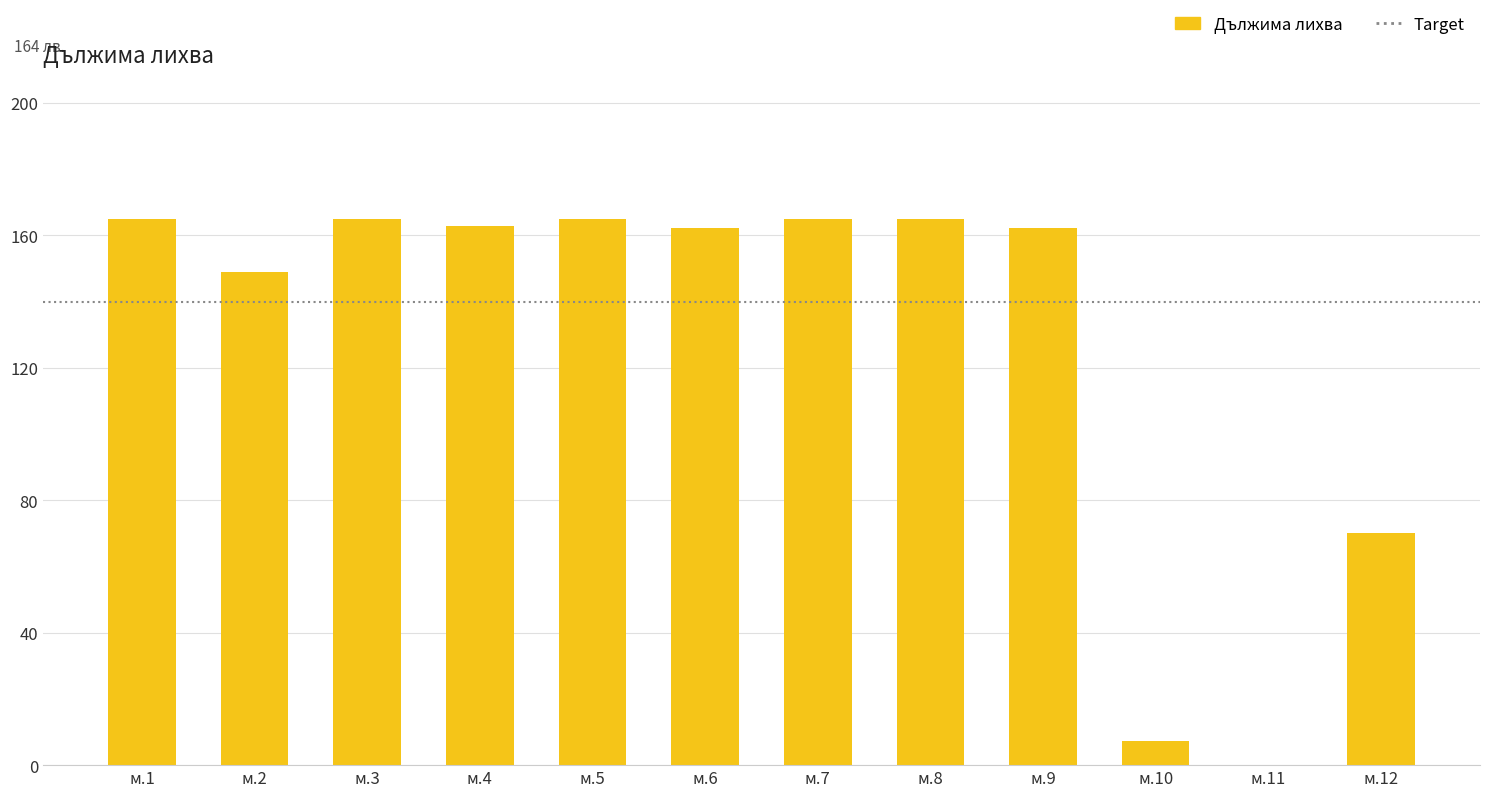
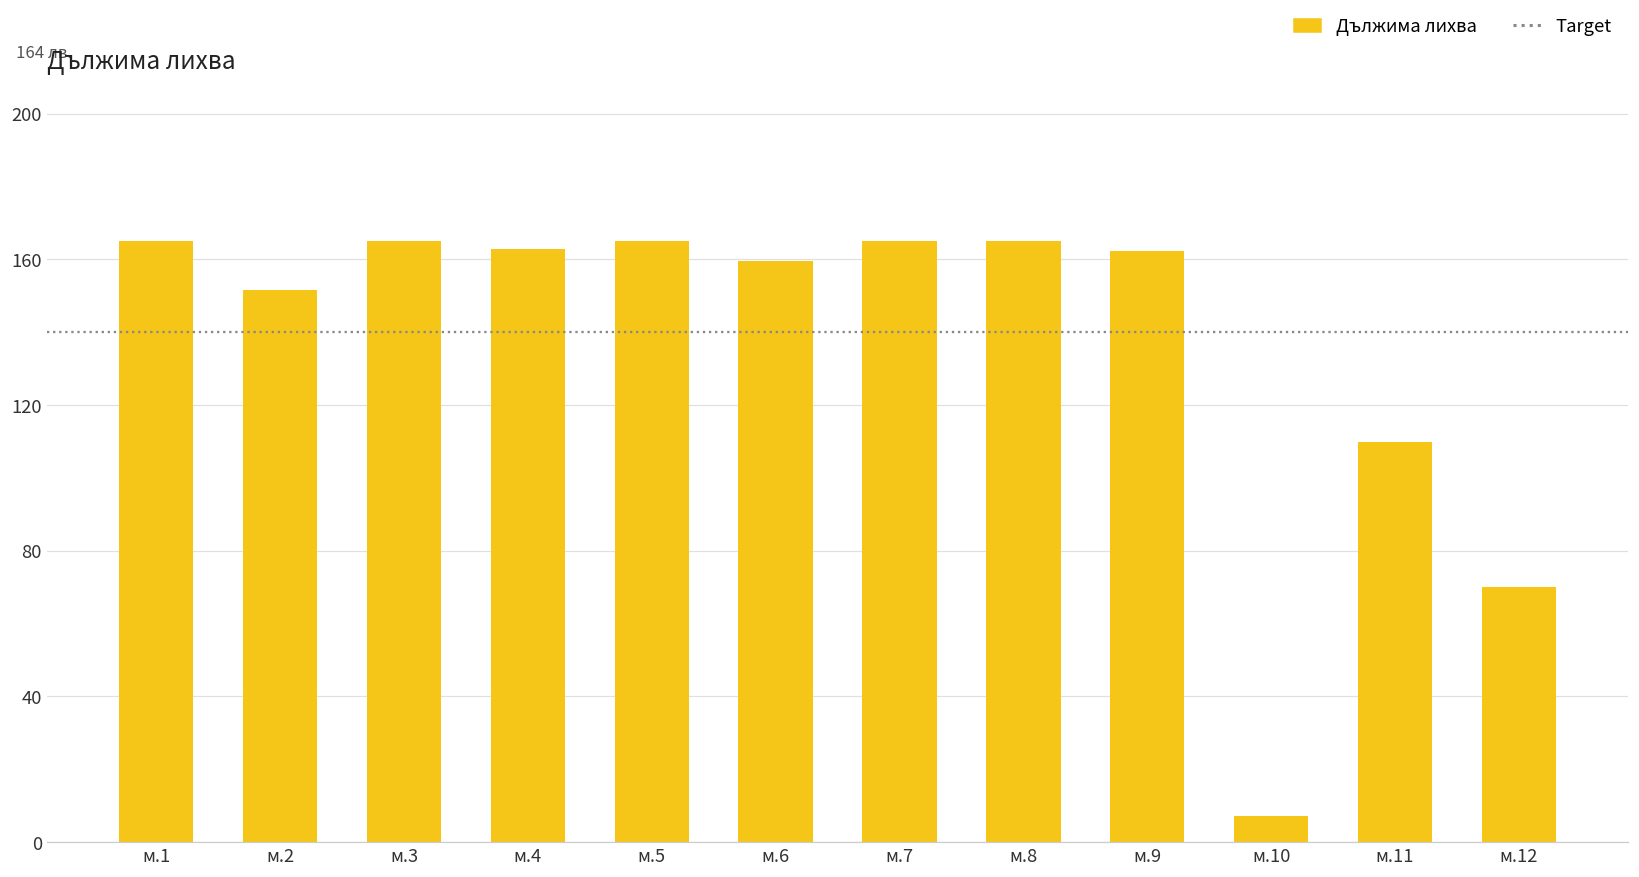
  {
    "м.1": 165,
-   "м.2": 149,
+   "м.2": 152,
    "м.3": 165,
    "м.4": 163,
    "м.5": 165,
-   "м.6": 162,
+   "м.6": 160,
    "м.7": 165,
    "м.8": 165,
    "м.9": 162,
    "м.10": 7,
-   "м.11": 0,
+   "м.11": 110,
    "м.12": 70
  }
